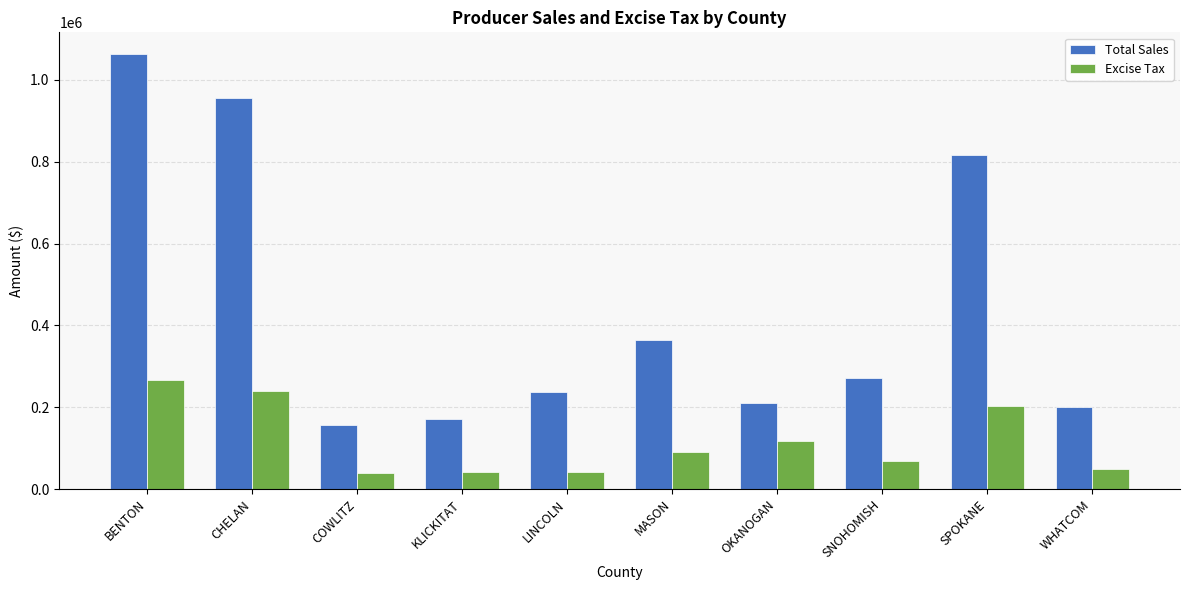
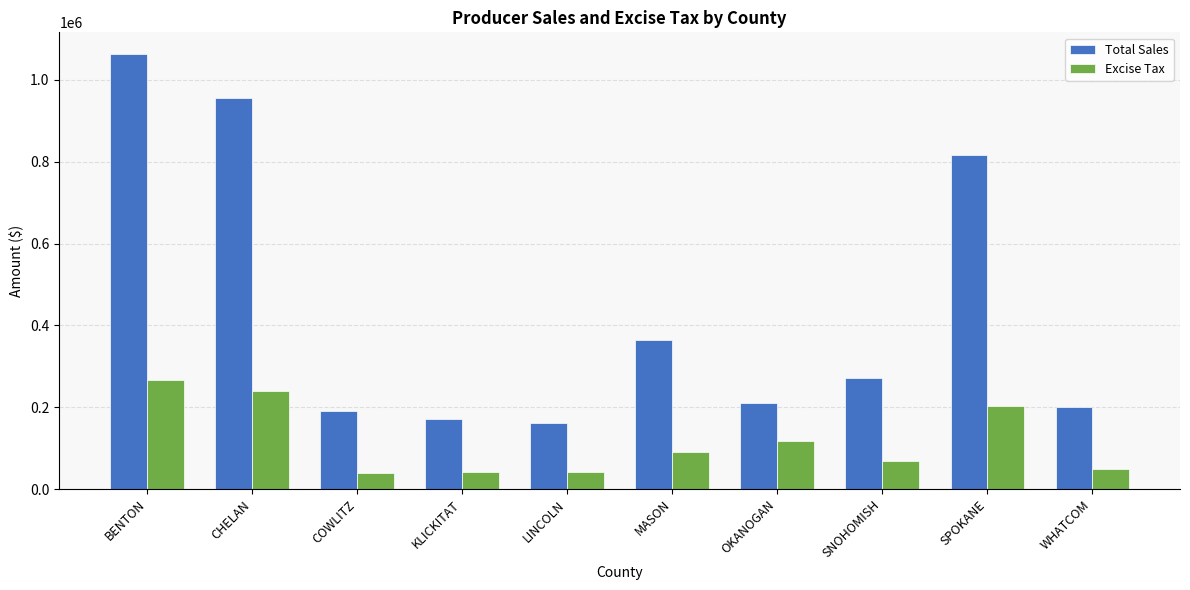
  {
    "Total Sales": {
      "BENTON": 1060000,
      "CHELAN": 960000,
-     "COWLITZ": 160000,
+     "COWLITZ": 190000,
      "KLICKITAT": 170000,
-     "LINCOLN": 240000,
+     "LINCOLN": 160000,
      "MASON": 360000,
      "OKANOGAN": 210000,
      "SNOHOMISH": 270000,
      "SPOKANE": 820000,
      "WHATCOM": 200000
    },
    "Excise Tax": {
      "BENTON": 270000,
      "CHELAN": 240000,
      "COWLITZ": 40000,
      "KLICKITAT": 40000,
      "LINCOLN": 40000,
      "MASON": 90000,
      "OKANOGAN": 120000,
      "SNOHOMISH": 70000,
      "SPOKANE": 200000,
      "WHATCOM": 50000
    }
  }
